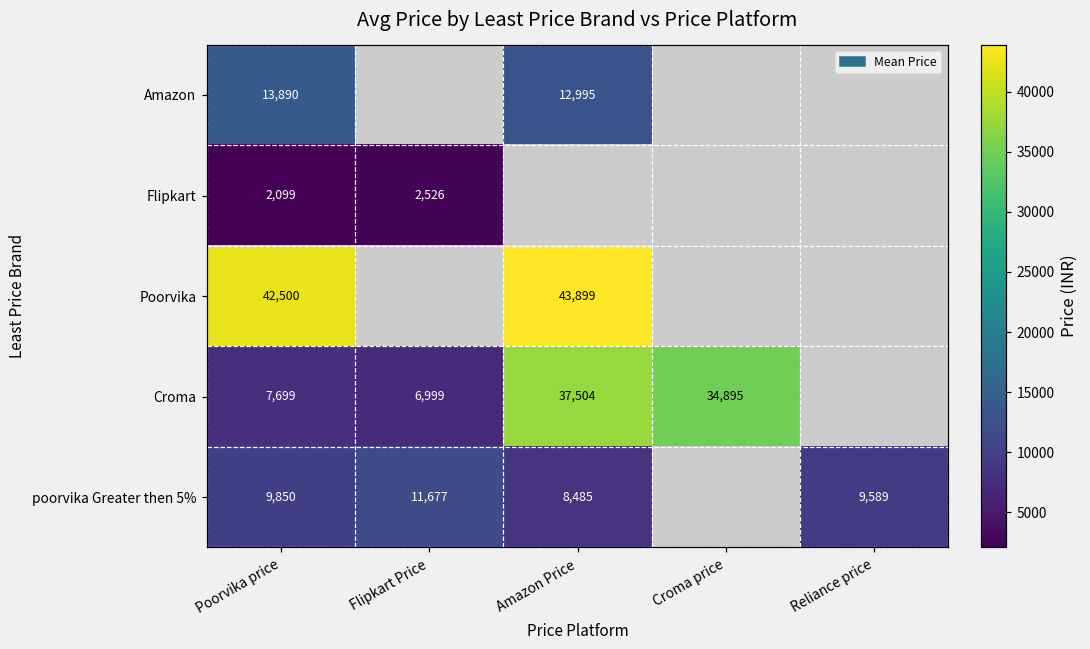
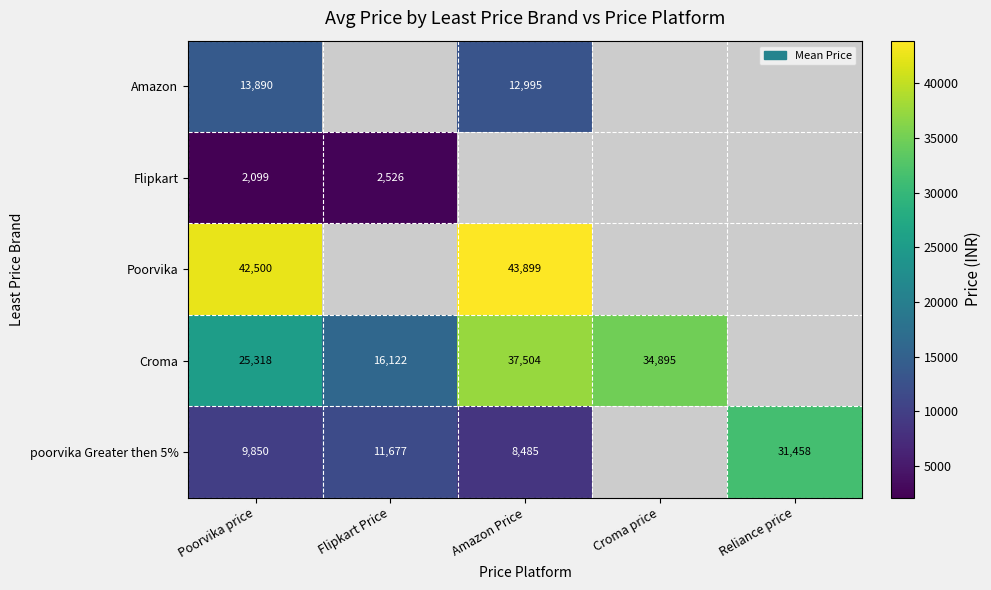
  {
    "Amazon": {
      "Poorvika price": "13,890",
      "Amazon Price": "12,995"
    },
    "Flipkart": {
      "Poorvika price": "2,099",
      "Flipkart Price": "2,526"
    },
    "Poorvika": {
      "Poorvika price": "42,500",
      "Amazon Price": "43,899"
    },
    "Croma": {
-     "Poorvika price": "7,699",
-     "Flipkart Price": "6,999",
+     "Poorvika price": "25,318",
+     "Flipkart Price": "16,122",
      "Amazon Price": "37,504",
      "Croma price": "34,895"
    },
    "poorvika Greater then 5%": {
      "Poorvika price": "9,850",
      "Flipkart Price": "11,677",
      "Amazon Price": "8,485",
-     "Reliance price": "9,589"
+     "Reliance price": "31,458"
    }
  }
